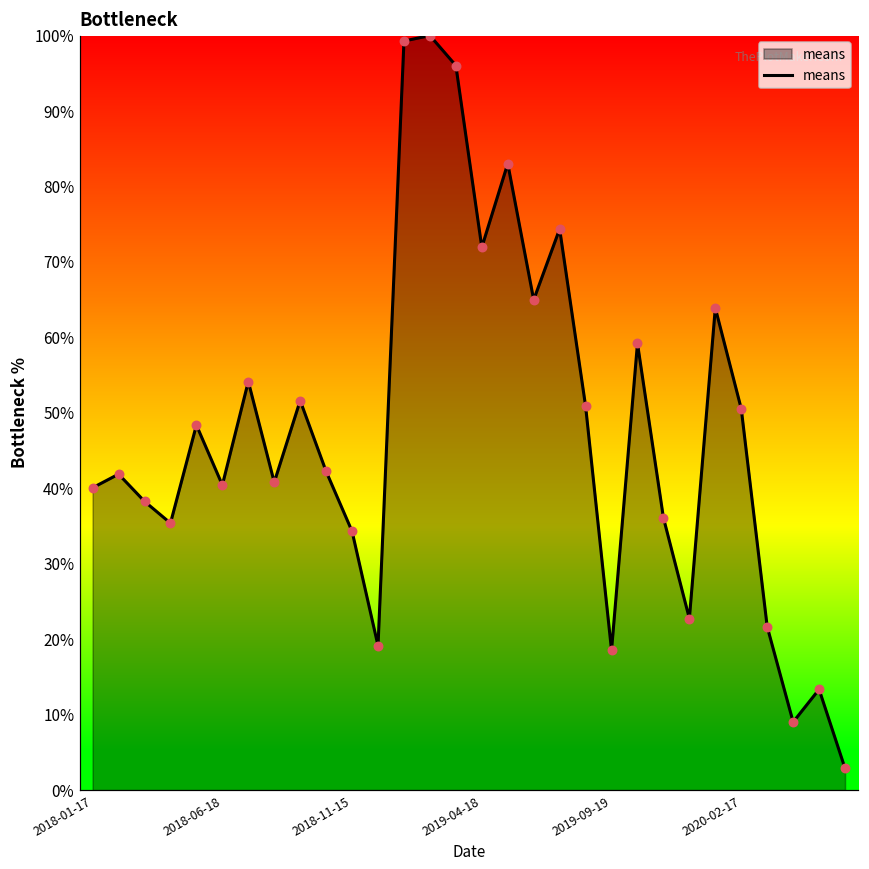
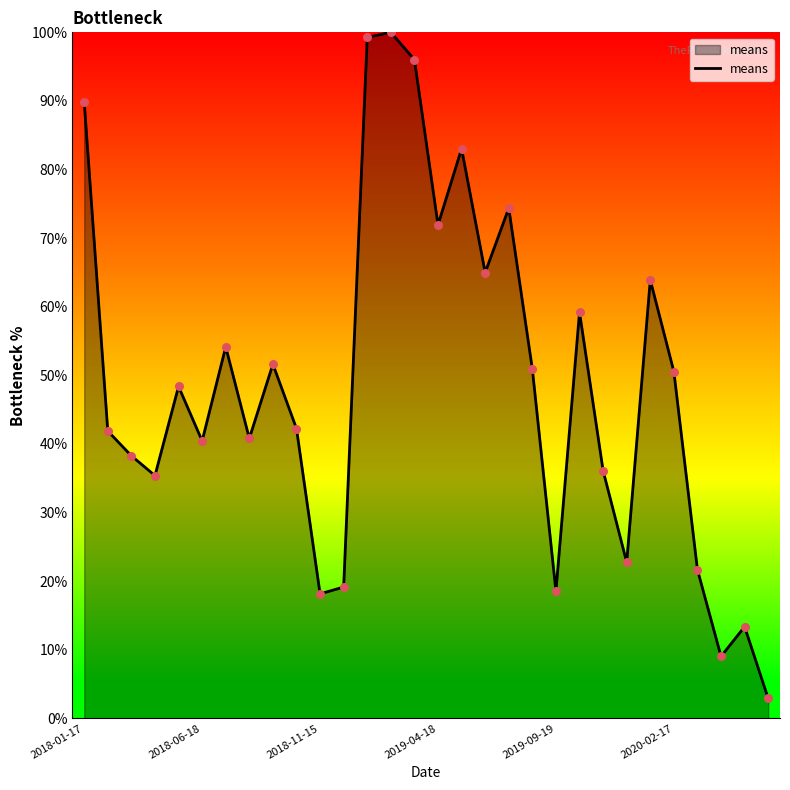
  {
-   "2018-01-17": "40%",
+   "2018-01-17": "90%",
    "2018-06-18": "40%",
-   "2018-11-15": "34%",
+   "2018-11-15": "18%",
    "2019-04-18": "72%",
    "2019-09-19": "19%",
    "2020-02-17": "51%"
  }
